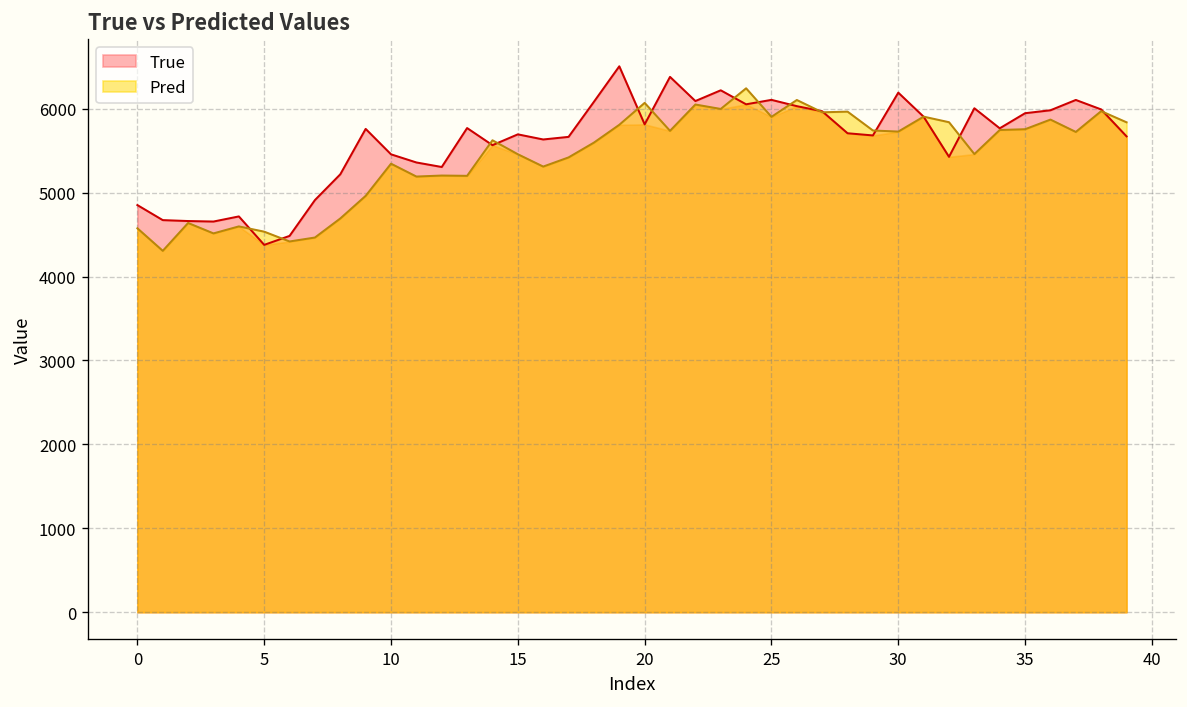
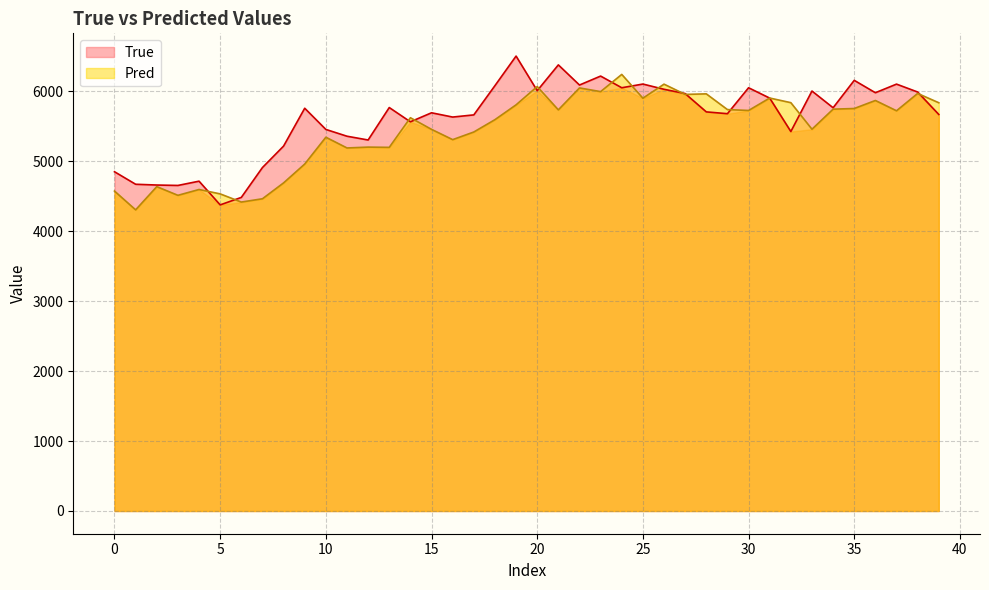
  {
    "True": {
      "0": 4900,
      "10": 5500,
      "15": 5700,
-     "20": 5800,
+     "20": 6000,
      "25": 6100,
-     "30": 6200,
-     "35": 5900
+     "30": 6100,
+     "35": 6200
    }
  }
